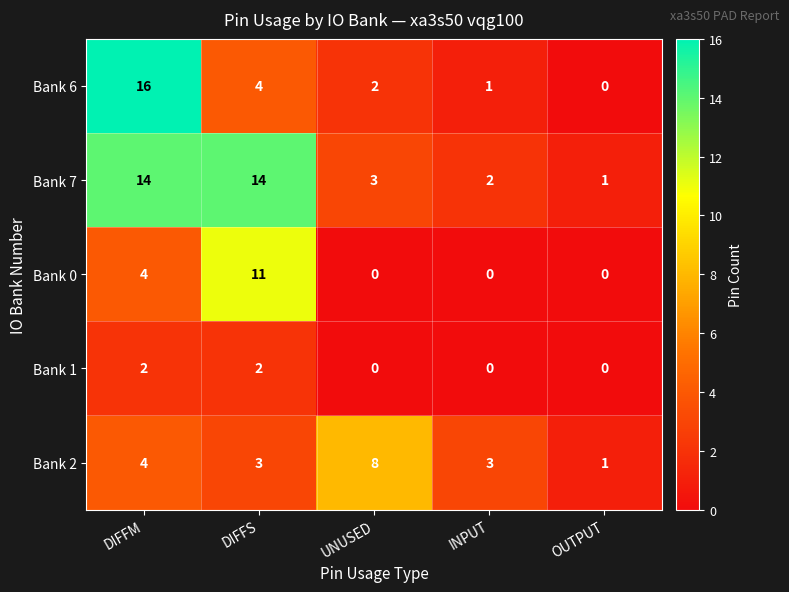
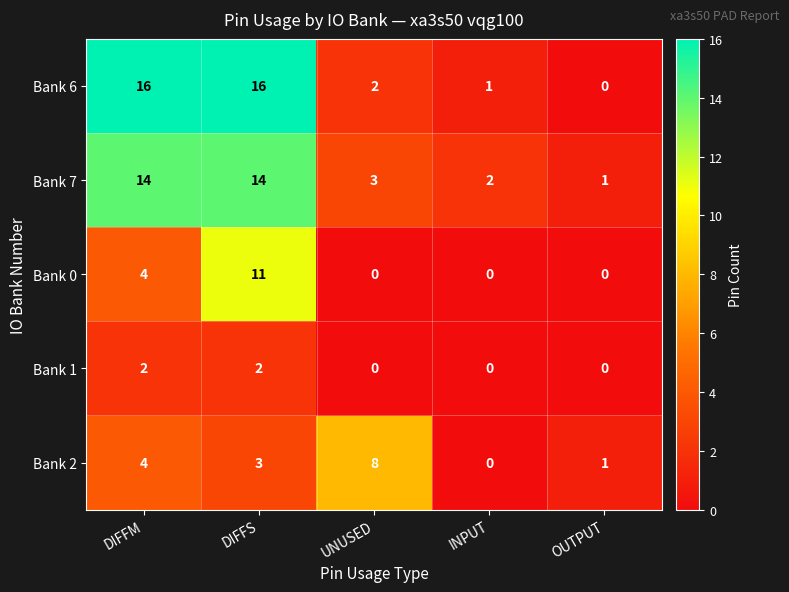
  {
    "Bank 6": {
      "DIFFM": 16,
-     "DIFFS": 4,
+     "DIFFS": 16,
      "UNUSED": 2,
      "INPUT": 1,
      "OUTPUT": 0
    },
    "Bank 7": {
      "DIFFM": 14,
      "DIFFS": 14,
      "UNUSED": 3,
      "INPUT": 2,
      "OUTPUT": 1
    },
    "Bank 0": {
      "DIFFM": 4,
      "DIFFS": 11,
      "UNUSED": 0,
      "INPUT": 0,
      "OUTPUT": 0
    },
    "Bank 1": {
      "DIFFM": 2,
      "DIFFS": 2,
      "UNUSED": 0,
      "INPUT": 0,
      "OUTPUT": 0
    },
    "Bank 2": {
      "DIFFM": 4,
      "DIFFS": 3,
      "UNUSED": 8,
-     "INPUT": 3,
+     "INPUT": 0,
      "OUTPUT": 1
    }
  }
